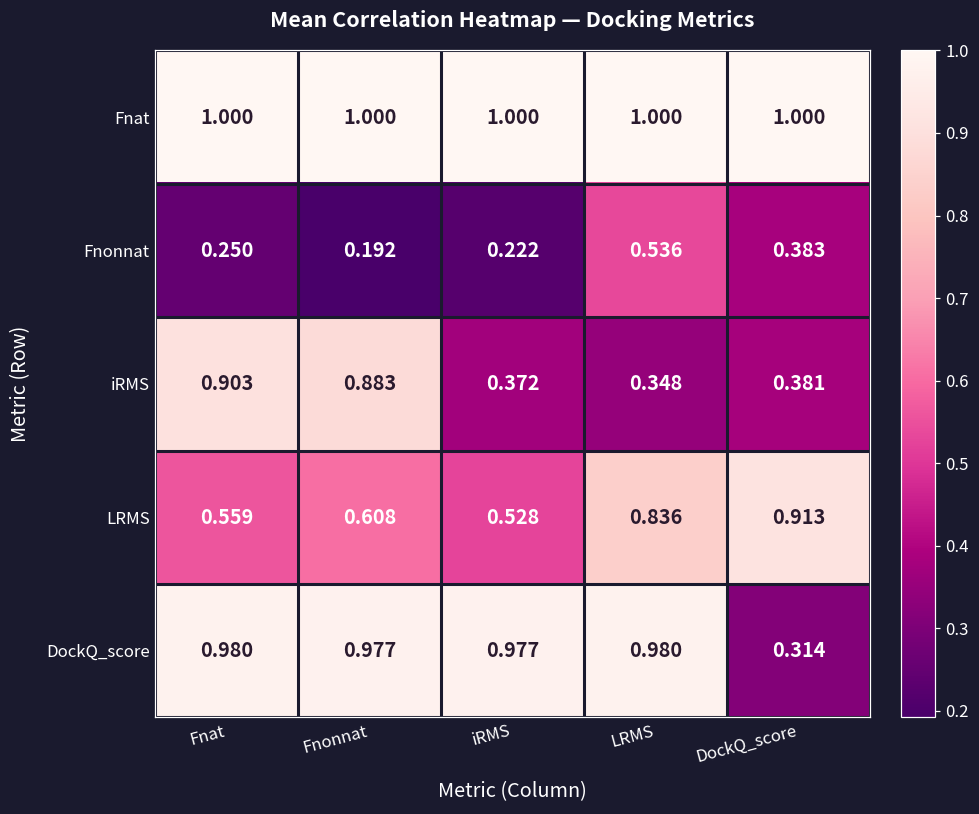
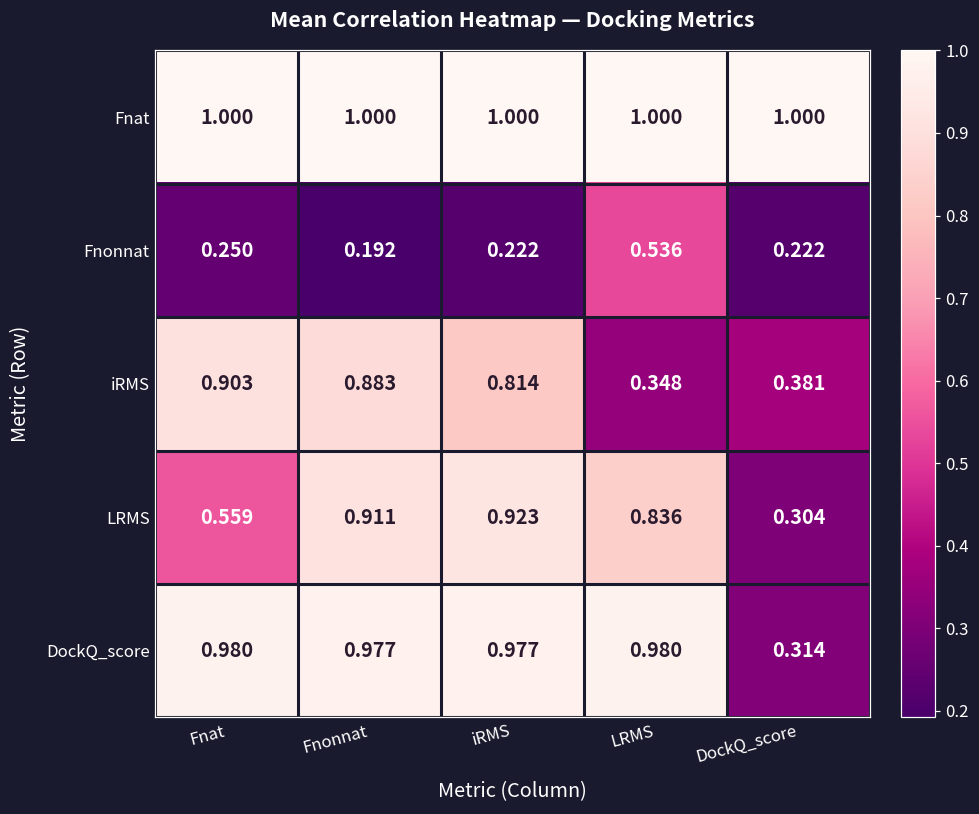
  {
    "Fnat": {
      "Fnat": 1.000,
      "Fnonnat": 1.000,
      "iRMS": 1.000,
      "LRMS": 1.000,
      "DockQ_score": 1.000
    },
    "Fnonnat": {
      "Fnat": 0.250,
      "Fnonnat": 0.192,
      "iRMS": 0.222,
      "LRMS": 0.536,
-     "DockQ_score": 0.383
+     "DockQ_score": 0.222
    },
    "iRMS": {
      "Fnat": 0.903,
      "Fnonnat": 0.883,
-     "iRMS": 0.372,
+     "iRMS": 0.814,
      "LRMS": 0.348,
      "DockQ_score": 0.381
    },
    "LRMS": {
      "Fnat": 0.559,
-     "Fnonnat": 0.608,
-     "iRMS": 0.528,
+     "Fnonnat": 0.911,
+     "iRMS": 0.923,
      "LRMS": 0.836,
-     "DockQ_score": 0.913
+     "DockQ_score": 0.304
    },
    "DockQ_score": {
      "Fnat": 0.980,
      "Fnonnat": 0.977,
      "iRMS": 0.977,
      "LRMS": 0.980,
      "DockQ_score": 0.314
    }
  }
